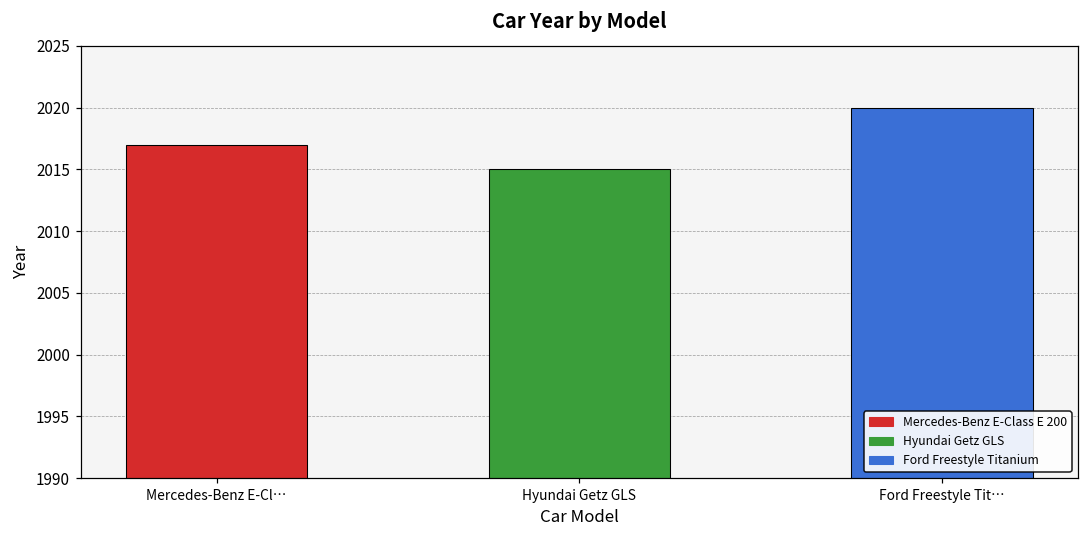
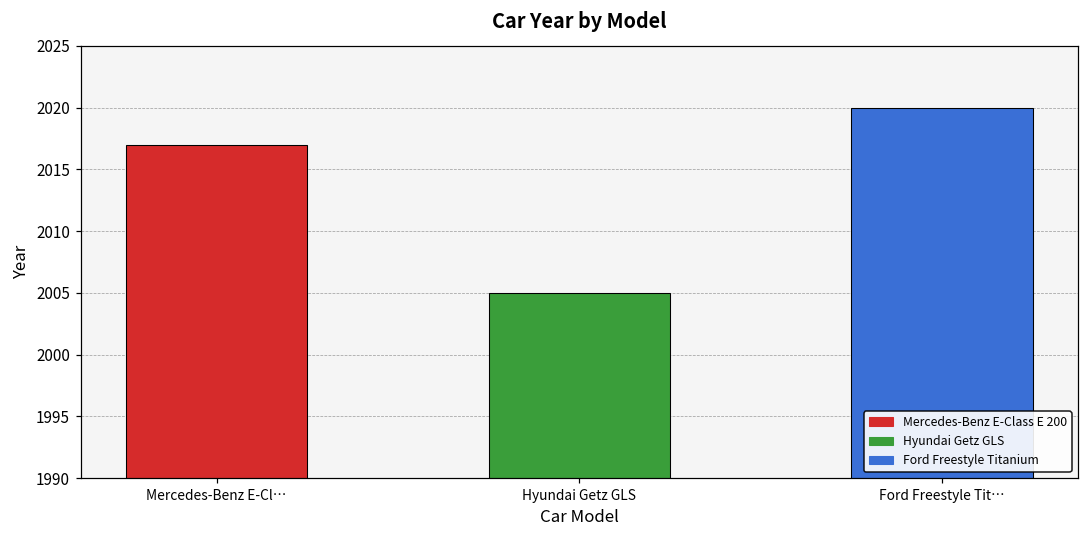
  {
    "Mercedes-Benz E-Cl…": 2017,
-   "Hyundai Getz GLS": 2015,
+   "Hyundai Getz GLS": 2005,
    "Ford Freestyle Tit…": 2020
  }
